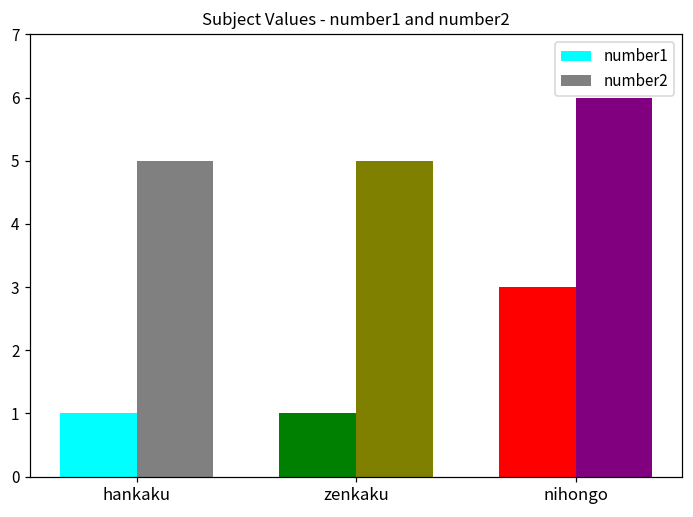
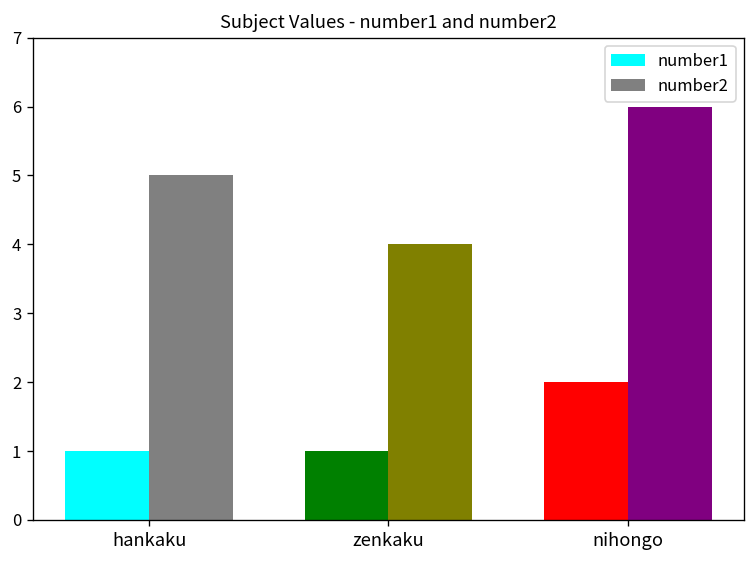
  {
    "number1": {
      "hankaku": 1,
      "zenkaku": 1,
-     "nihongo": 3
+     "nihongo": 2
    },
    "number2": {
      "hankaku": 5,
-     "zenkaku": 5,
+     "zenkaku": 4,
      "nihongo": 6
    }
  }
